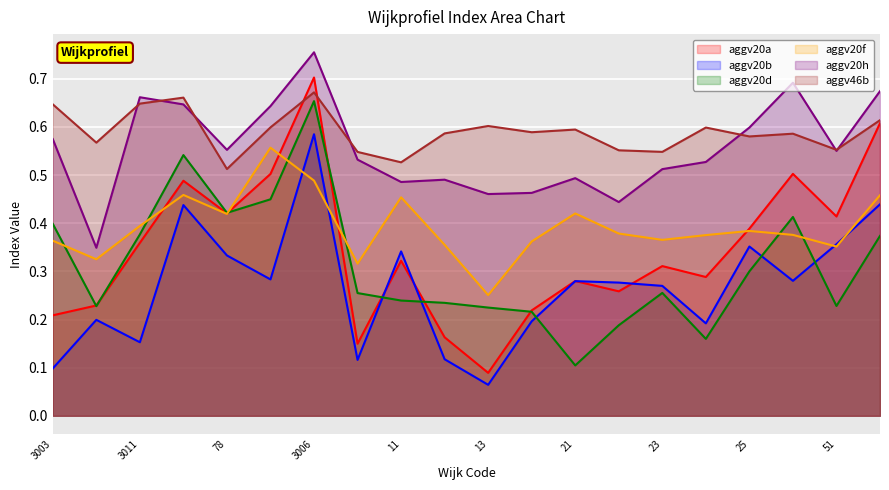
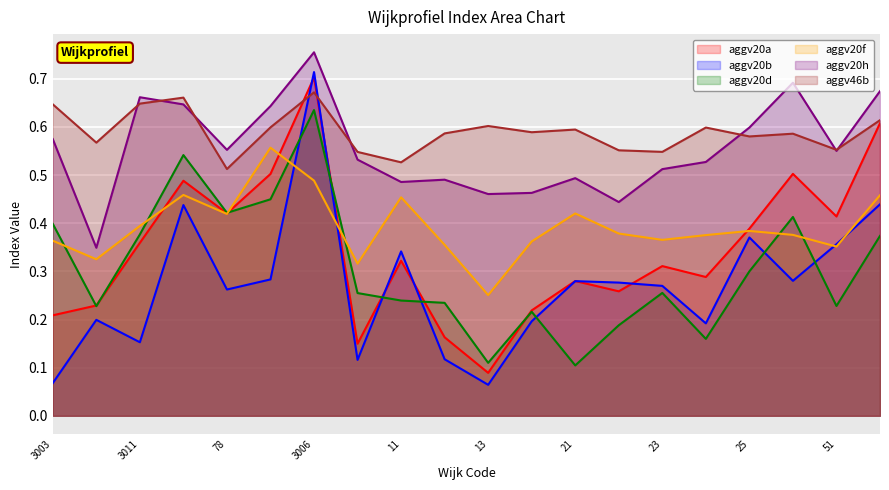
  {
    "aggv20b": {
-     "3003": 0.10,
+     "3003": 0.07,
      "3011": 0.15,
-     "78": 0.33,
-     "3006": 0.58,
+     "78": 0.26,
+     "3006": 0.71,
      "11": 0.34,
      "13": 0.06,
      "23": 0.27,
-     "25": 0.35
+     "25": 0.37
    },
    "aggv20d": {
      "3003": 0.40,
      "3011": 0.38,
-     "3006": 0.65,
+     "3006": 0.64,
      "11": 0.24,
-     "13": 0.22,
+     "13": 0.11,
      "21": 0.10,
      "23": 0.26,
      "25": 0.30,
      "51": 0.23
    }
  }
